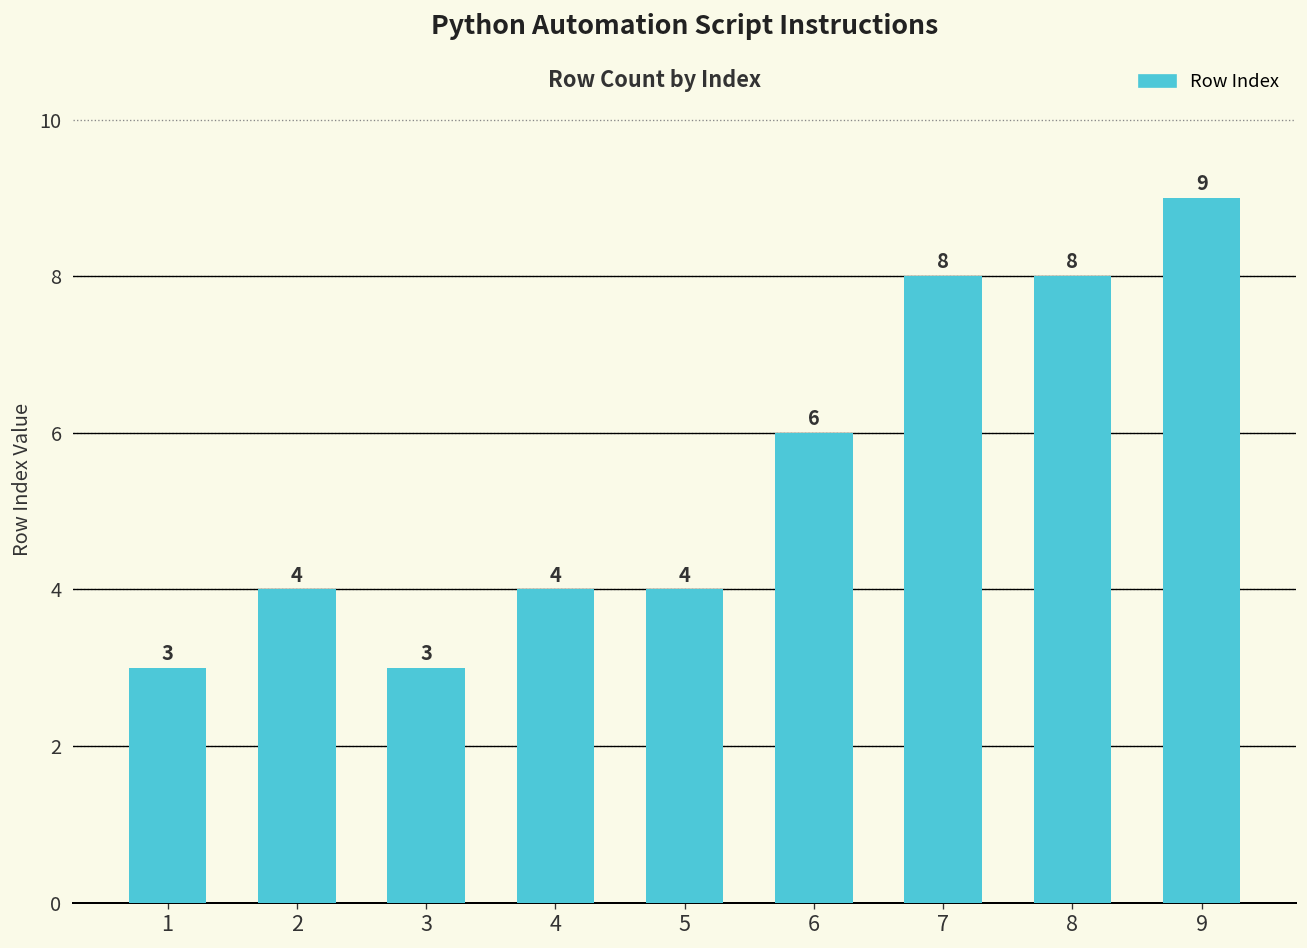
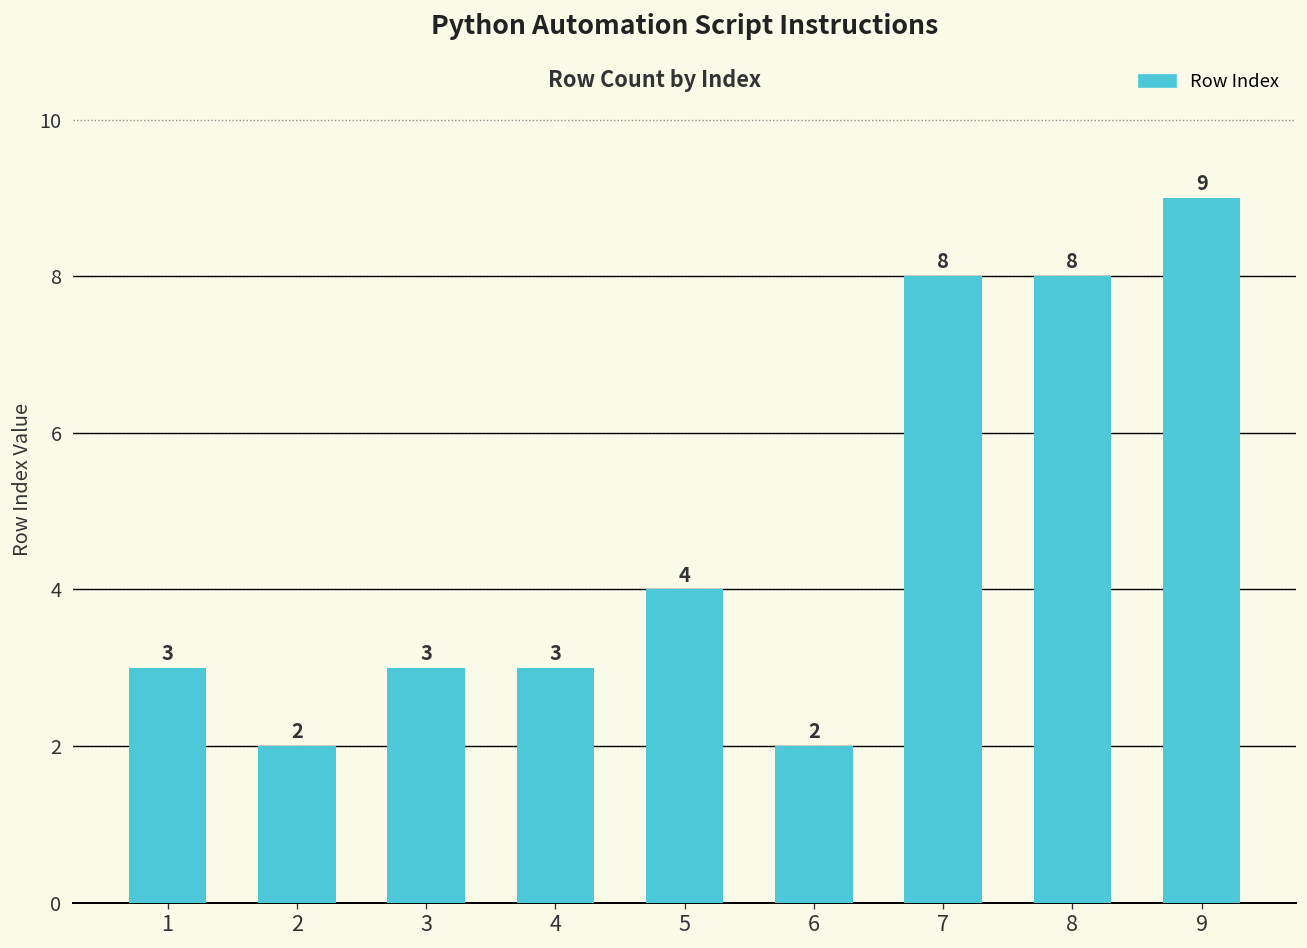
  {
    "1": 3,
-   "2": 4,
+   "2": 2,
    "3": 3,
-   "4": 4,
+   "4": 3,
    "5": 4,
-   "6": 6,
+   "6": 2,
    "7": 8,
    "8": 8,
    "9": 9
  }
